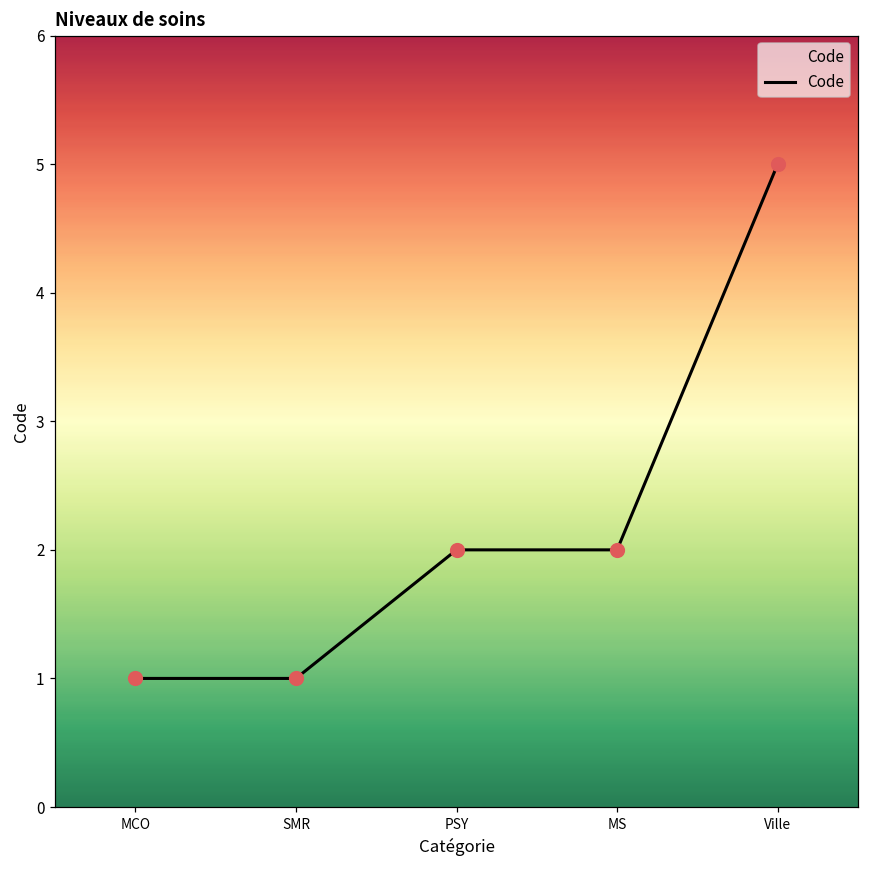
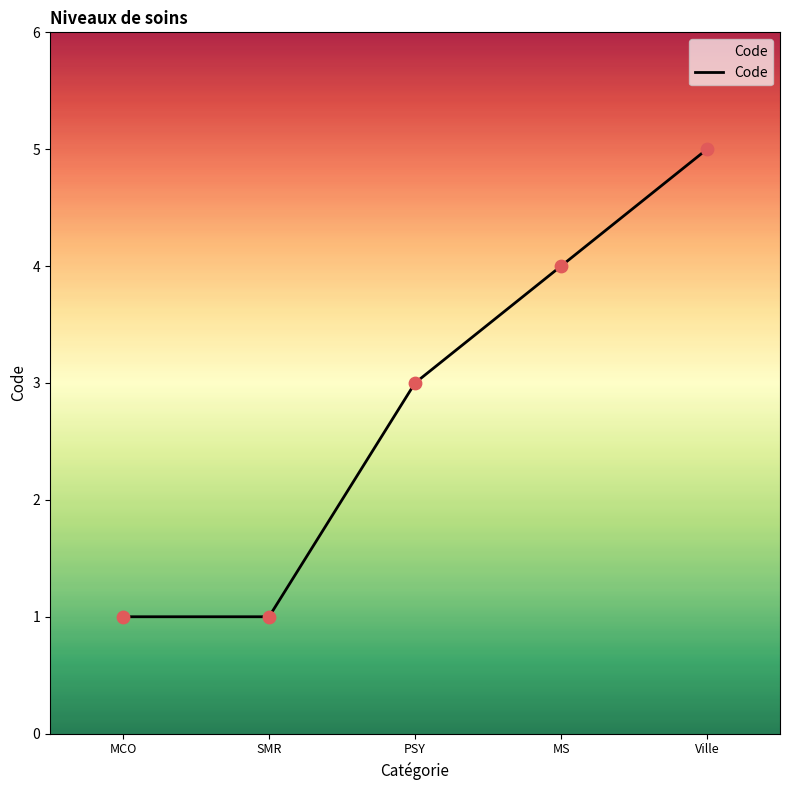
  {
    "MCO": 1,
    "SMR": 1,
-   "PSY": 2,
-   "MS": 2,
+   "PSY": 3,
+   "MS": 4,
    "Ville": 5
  }
